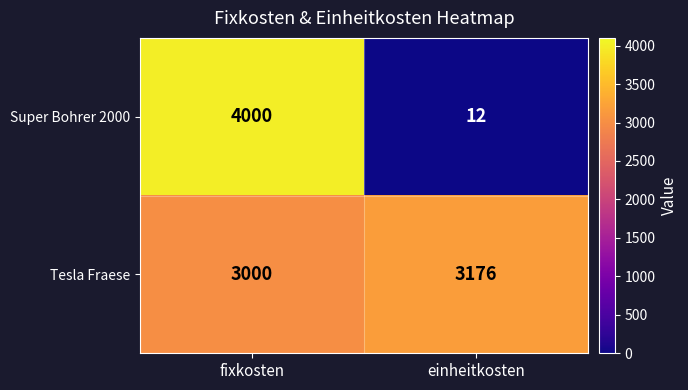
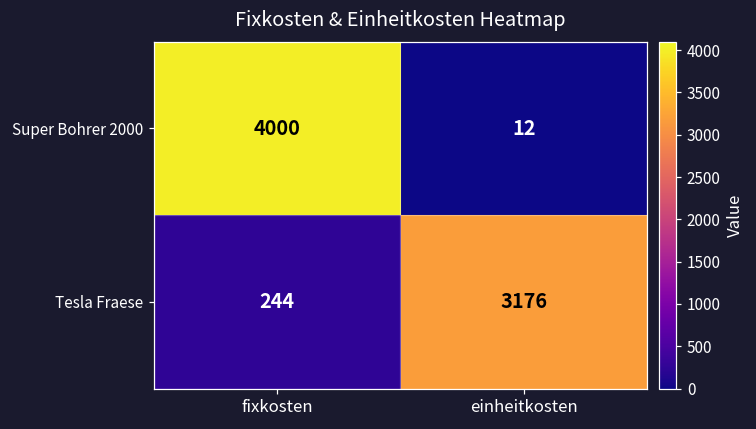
  {
    "Super Bohrer 2000": {
      "fixkosten": 4000,
      "einheitkosten": 12
    },
    "Tesla Fraese": {
-     "fixkosten": 3000,
+     "fixkosten": 244,
      "einheitkosten": 3176
    }
  }
